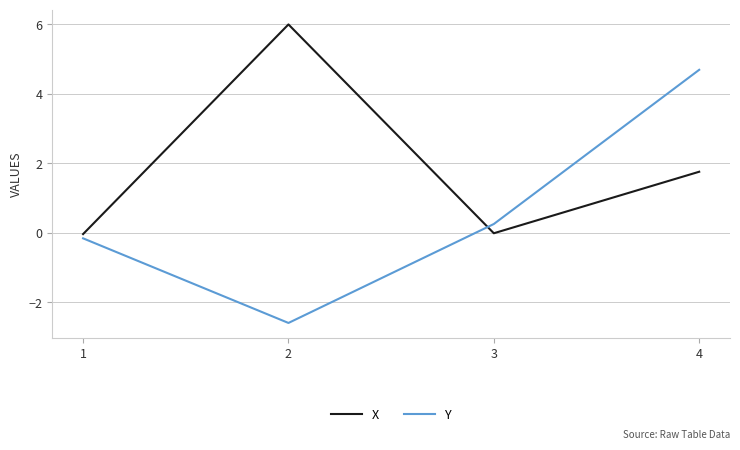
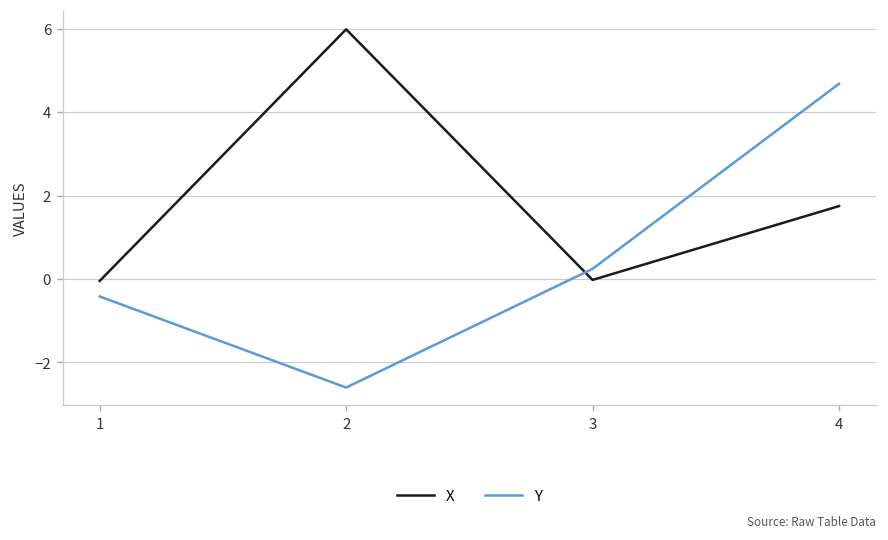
  {
    "X": {
      "1": 0.0,
      "2": 6.0,
      "3": 0.0,
      "4": 1.7
    },
    "Y": {
-     "1": -0.2,
+     "1": -0.4,
      "2": -2.6,
      "3": 0.2,
      "4": 4.7
    }
  }
